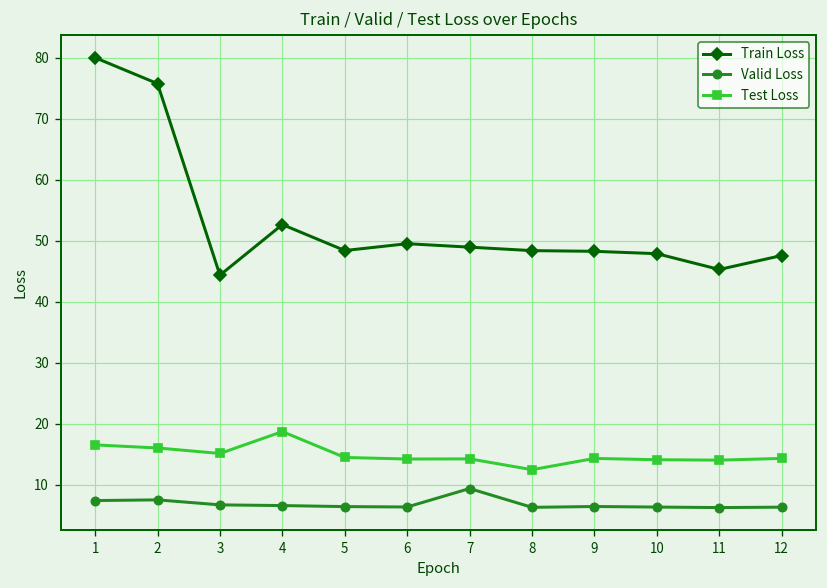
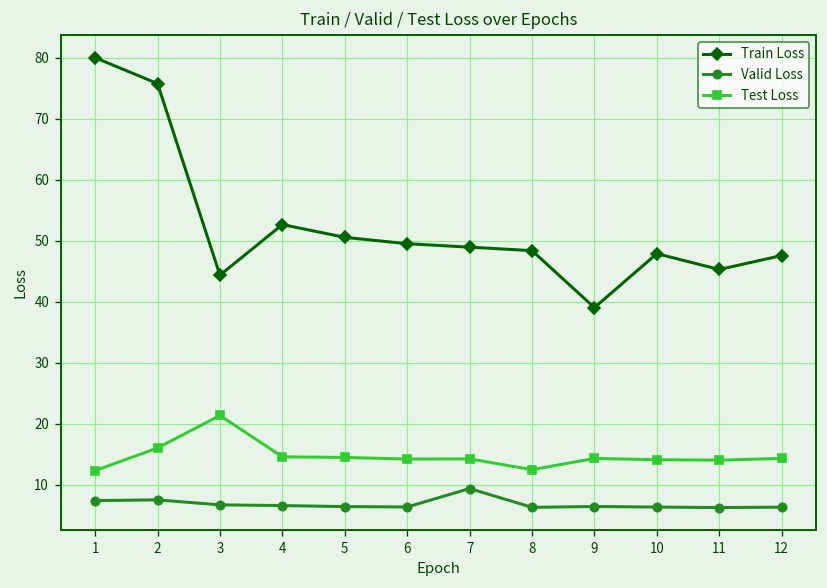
  {
    "Train Loss": {
      "1": 80,
      "2": 76,
      "3": 44,
      "4": 53,
-     "5": 48,
+     "5": 51,
      "6": 50,
      "7": 49,
      "8": 48,
-     "9": 48,
+     "9": 39,
      "10": 48,
      "11": 45,
      "12": 48
    },
    "Valid Loss": {
      "1": 7,
      "2": 7,
      "3": 7,
      "4": 7,
      "5": 6,
      "6": 6,
      "7": 9,
      "8": 6,
      "9": 6,
      "10": 6,
      "11": 6,
      "12": 6
    },
    "Test Loss": {
-     "1": 17,
+     "1": 12,
      "2": 16,
-     "3": 15,
-     "4": 19,
+     "3": 21,
+     "4": 15,
      "5": 14,
      "6": 14,
      "7": 14,
      "8": 12,
      "9": 14,
      "10": 14,
      "11": 14,
      "12": 14
    }
  }
